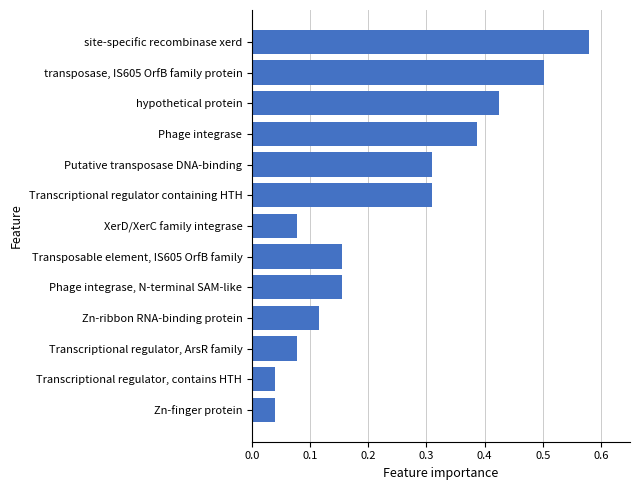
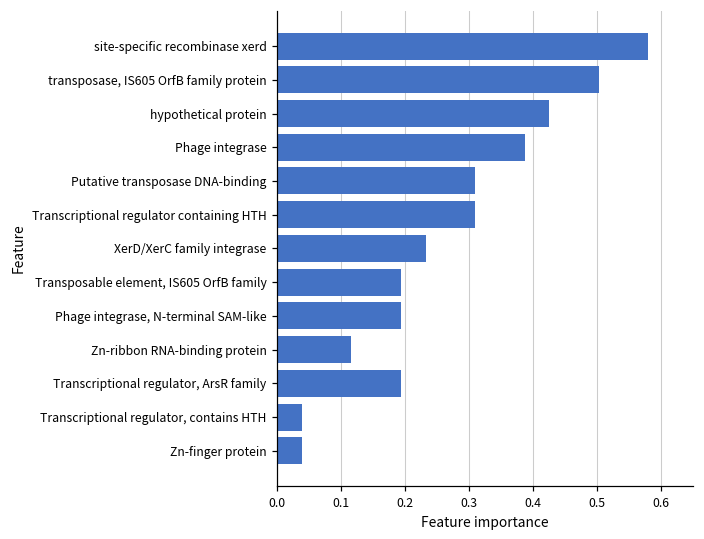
  {
    "site-specific recombinase xerd": 0.58,
    "transposase, IS605 OrfB family protein": 0.50,
    "hypothetical protein": 0.43,
    "Phage integrase": 0.39,
    "Putative transposase DNA-binding": 0.31,
    "Transcriptional regulator containing HTH": 0.31,
-   "XerD/XerC family integrase": 0.08,
-   "Transposable element, IS605 OrfB family": 0.15,
-   "Phage integrase, N-terminal SAM-like": 0.15,
+   "XerD/XerC family integrase": 0.23,
+   "Transposable element, IS605 OrfB family": 0.19,
+   "Phage integrase, N-terminal SAM-like": 0.19,
    "Zn-ribbon RNA-binding protein": 0.12,
-   "Transcriptional regulator, ArsR family": 0.08,
+   "Transcriptional regulator, ArsR family": 0.19,
    "Transcriptional regulator, contains HTH": 0.04,
    "Zn-finger protein": 0.04
  }
